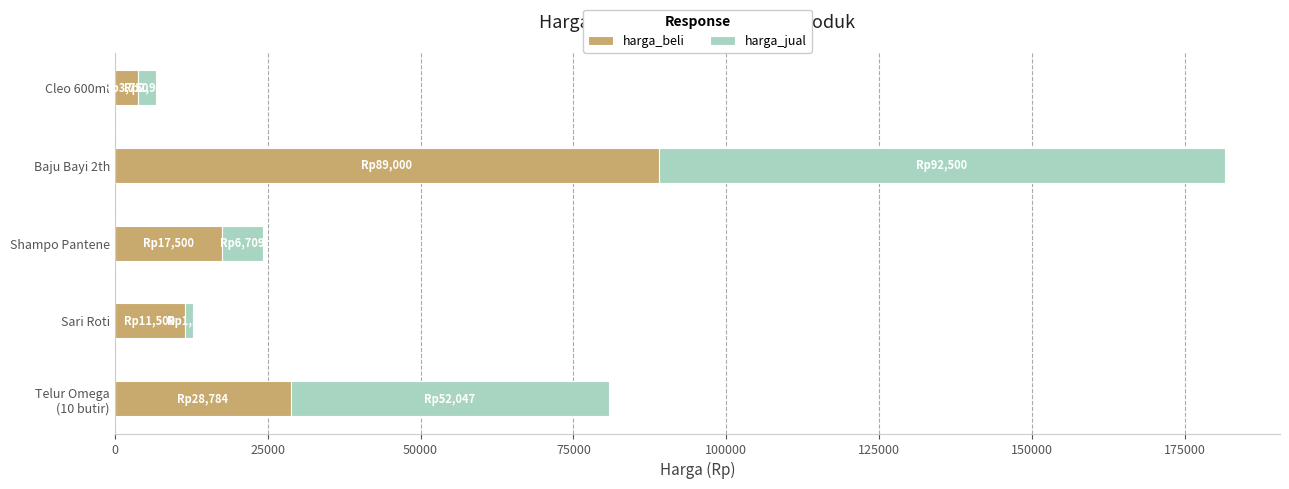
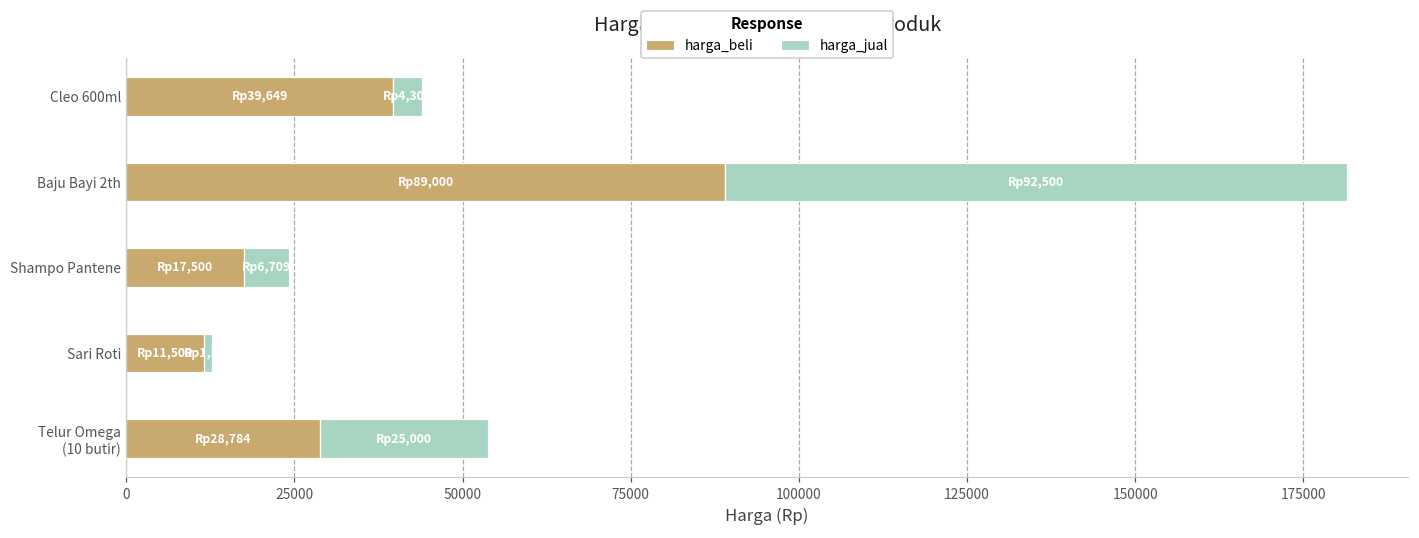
  {
    "harga_beli": {
-     "Cleo 600ml": "3,750"
+     "Cleo 600ml": "39,649"
    },
    "harga_jual": {
-     "Cleo 600ml": "3000",
-     "Telur Omega (10 butir)": "52,047"
+     "Cleo 600ml": "4000",
+     "Telur Omega (10 butir)": "25,000"
    }
  }
